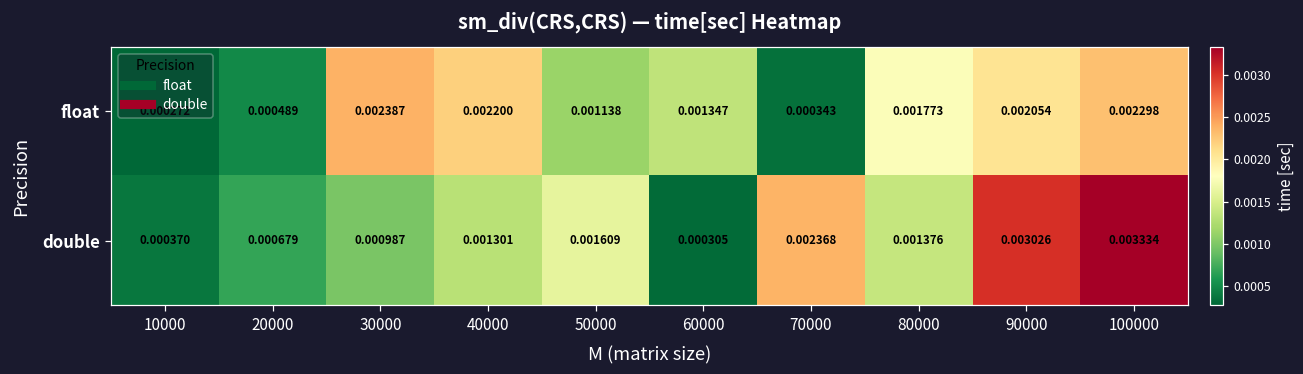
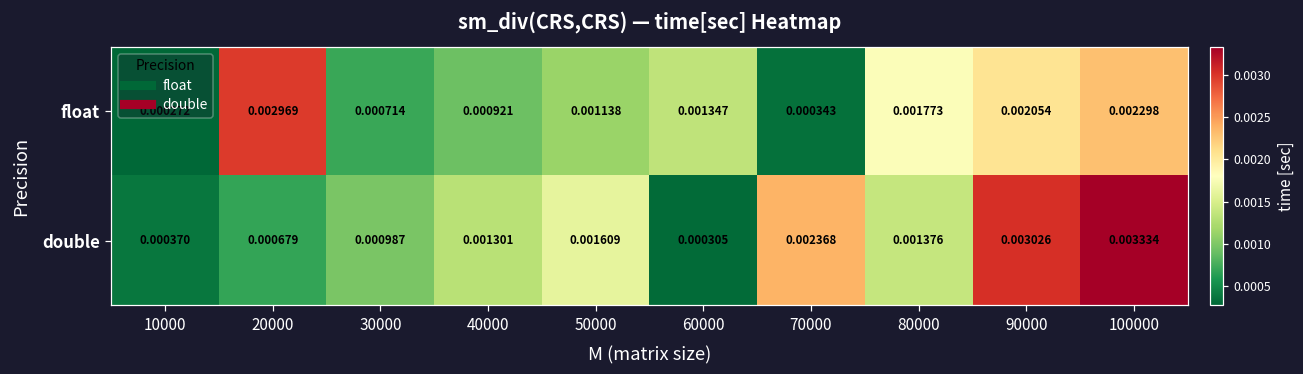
  {
    "float": {
-     "20000": 0.000489,
-     "30000": 0.002387,
-     "40000": 0.002200,
+     "20000": 0.002969,
+     "30000": 0.000714,
+     "40000": 0.000921,
      "50000": 0.001138,
      "60000": 0.001347,
      "70000": 0.000343,
      "80000": 0.001773,
      "90000": 0.002054,
      "100000": 0.002298
    },
    "double": {
      "10000": 0.000370,
      "20000": 0.000679,
      "30000": 0.000987,
      "40000": 0.001301,
      "50000": 0.001609,
      "60000": 0.000305,
      "70000": 0.002368,
      "80000": 0.001376,
      "90000": 0.003026,
      "100000": 0.003334
    }
  }
